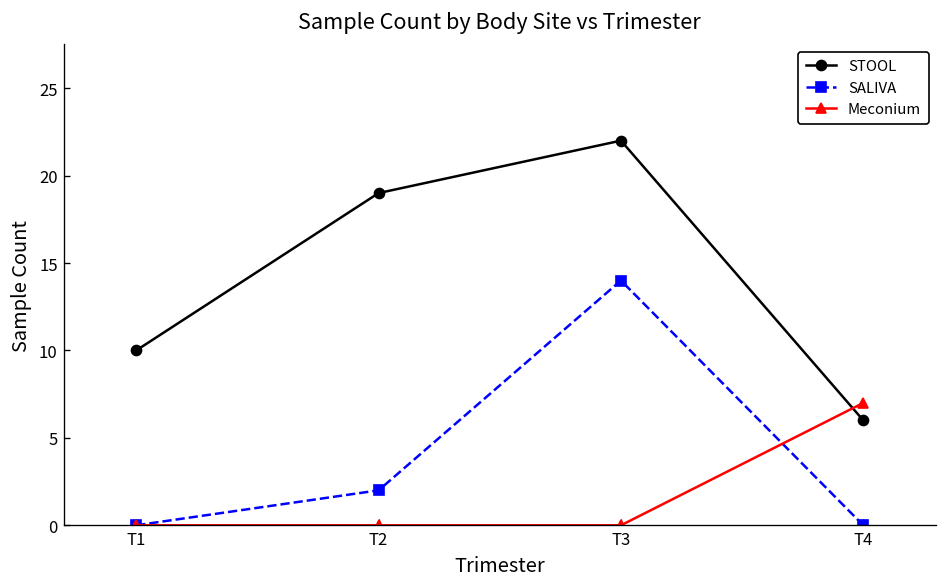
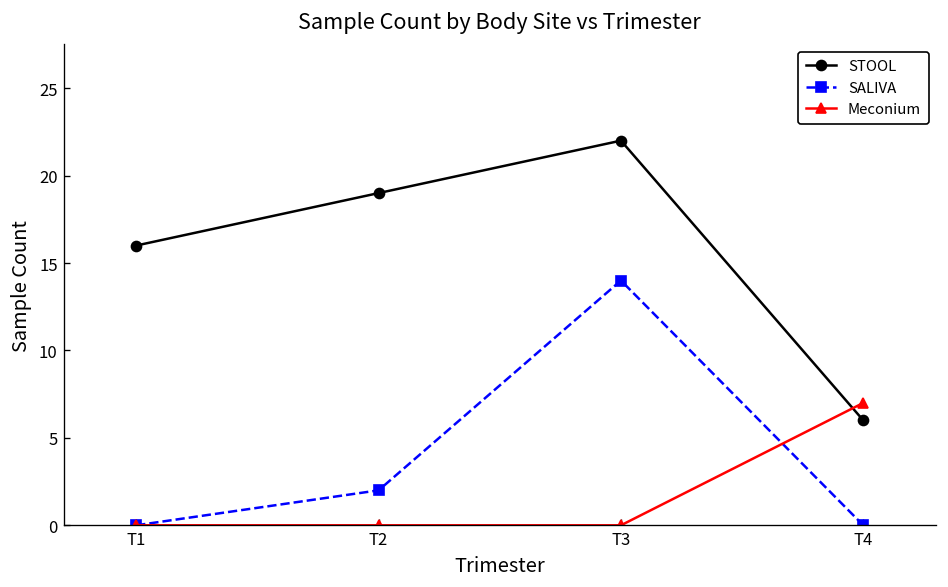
  {
    "STOOL": {
-     "T1": 10,
+     "T1": 16,
      "T2": 19,
      "T3": 22,
      "T4": 6
    },
    "SALIVA": {
      "T2": 2,
      "T3": 14,
      "T4": 0
    },
    "Meconium": {
      "T2": 0,
      "T3": 0,
      "T4": 7
    }
  }
